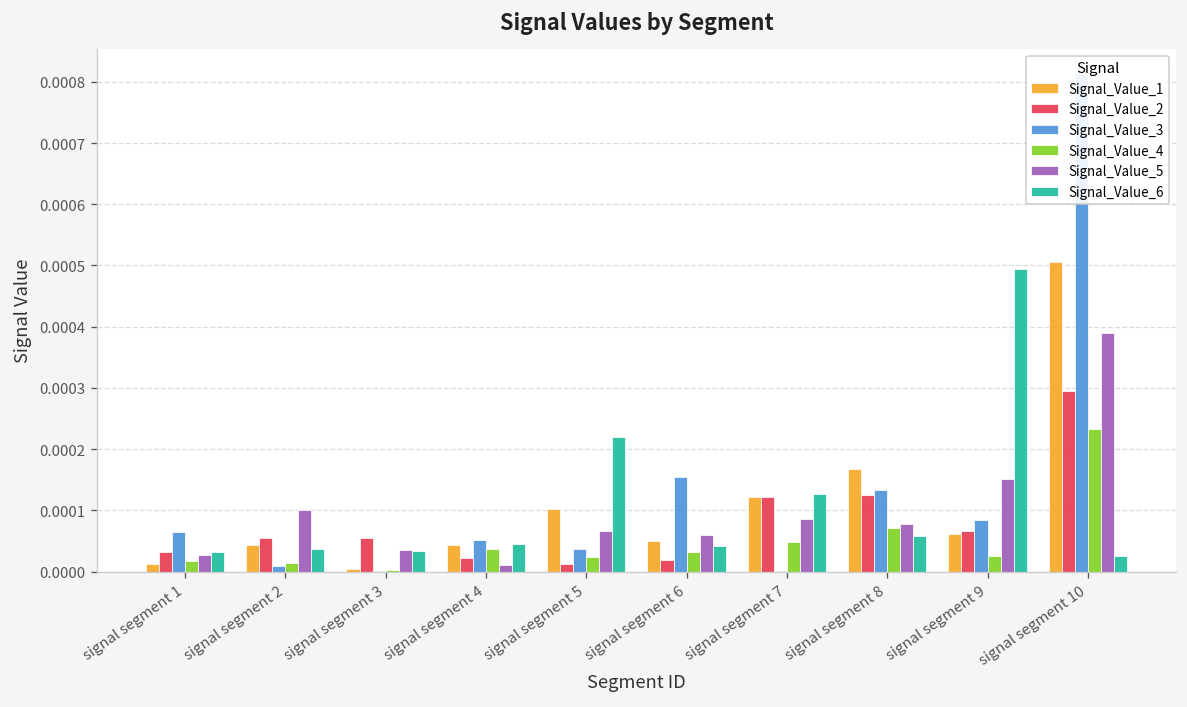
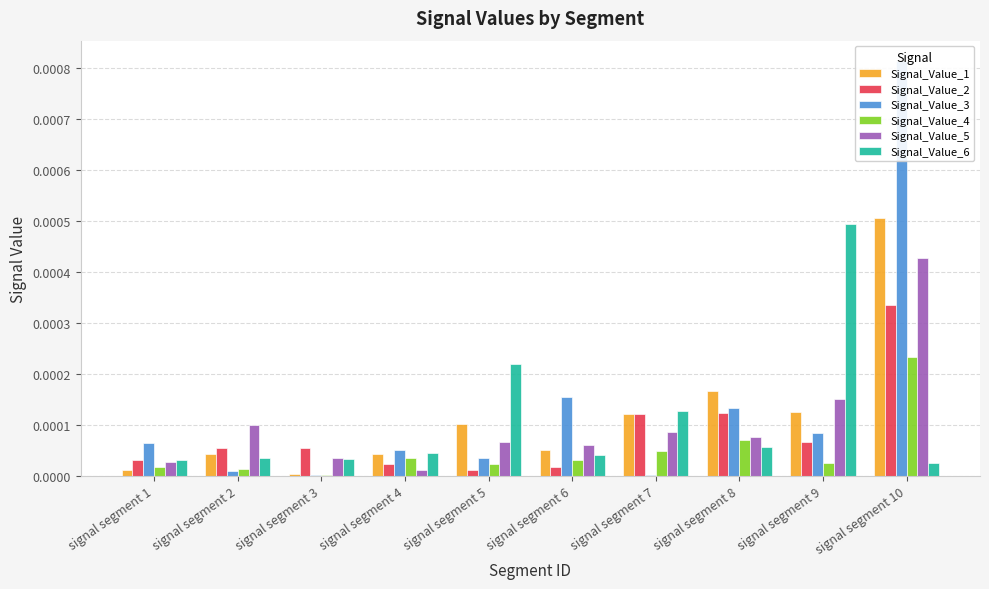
  {
    "Signal_Value_1": {
      "signal segment 1": 0.00001,
      "signal segment 2": 0.00004,
      "signal segment 3": 0.00000,
      "signal segment 4": 0.00004,
      "signal segment 5": 0.00010,
      "signal segment 6": 0.00005,
      "signal segment 7": 0.00012,
      "signal segment 8": 0.00017,
-     "signal segment 9": 0.00006,
+     "signal segment 9": 0.00013,
      "signal segment 10": 0.00051
    },
    "Signal_Value_2": {
      "signal segment 1": 0.00003,
      "signal segment 2": 0.00005,
      "signal segment 3": 0.00006,
      "signal segment 4": 0.00002,
      "signal segment 5": 0.00001,
      "signal segment 6": 0.00002,
      "signal segment 7": 0.00012,
      "signal segment 8": 0.00012,
      "signal segment 9": 0.00007,
-     "signal segment 10": 0.00029
+     "signal segment 10": 0.00034
    },
    "Signal_Value_3": {
      "signal segment 1": 0.00006,
      "signal segment 2": 0.00001,
      "signal segment 4": 0.00005,
      "signal segment 5": 0.00004,
      "signal segment 6": 0.00015,
      "signal segment 8": 0.00013,
      "signal segment 9": 0.00008
    },
    "Signal_Value_4": {
      "signal segment 1": 0.00002,
      "signal segment 2": 0.00001,
      "signal segment 4": 0.00004,
      "signal segment 5": 0.00002,
      "signal segment 6": 0.00003,
      "signal segment 7": 0.00005,
      "signal segment 8": 0.00007,
      "signal segment 9": 0.00003,
      "signal segment 10": 0.00023
    },
    "Signal_Value_5": {
      "signal segment 1": 0.00003,
      "signal segment 2": 0.00010,
      "signal segment 3": 0.00003,
      "signal segment 4": 0.00001,
      "signal segment 5": 0.00007,
      "signal segment 6": 0.00006,
      "signal segment 7": 0.00009,
      "signal segment 8": 0.00008,
      "signal segment 9": 0.00015,
-     "signal segment 10": 0.00039
+     "signal segment 10": 0.00043
    },
    "Signal_Value_6": {
      "signal segment 1": 0.00003,
      "signal segment 2": 0.00004,
      "signal segment 3": 0.00003,
      "signal segment 4": 0.00004,
      "signal segment 5": 0.00022,
      "signal segment 6": 0.00004,
      "signal segment 7": 0.00013,
      "signal segment 8": 0.00006,
      "signal segment 9": 0.00049,
      "signal segment 10": 0.00003
    }
  }
